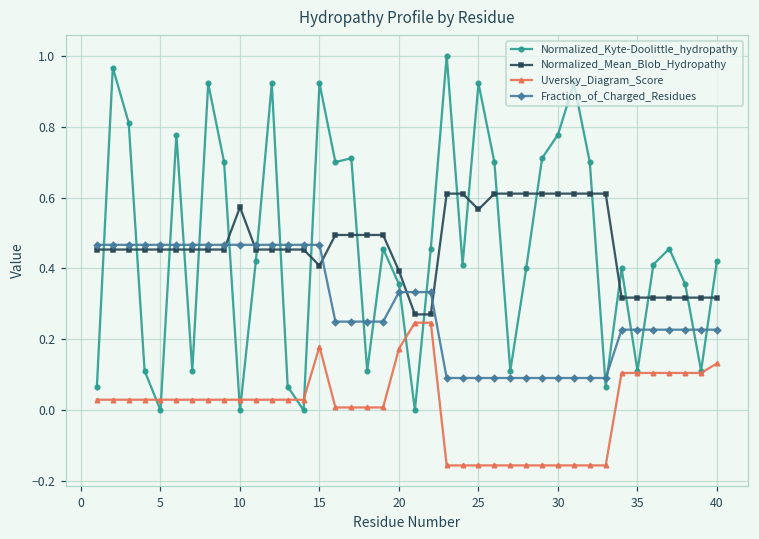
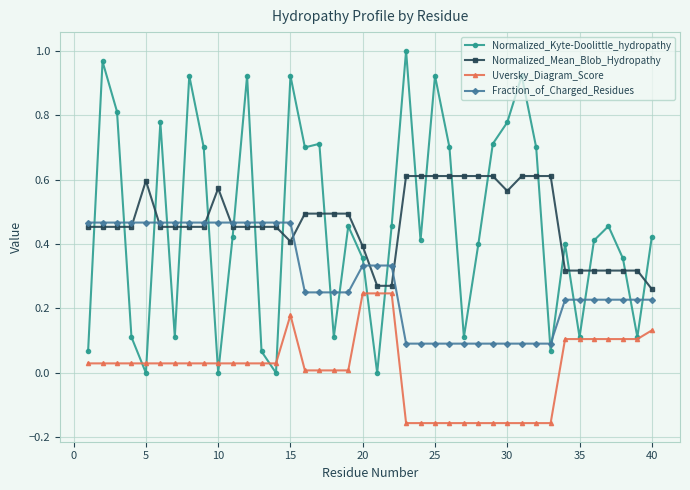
  {
    "Normalized_Mean_Blob_Hydropathy": {
-     "5": 0.45,
+     "5": 0.60,
      "10": 0.57,
      "15": 0.41,
      "20": 0.39,
-     "25": 0.57,
-     "30": 0.61,
+     "25": 0.61,
+     "30": 0.56,
      "35": 0.32,
-     "40": 0.32
+     "40": 0.26
    },
    "Uversky_Diagram_Score": {
      "5": 0.03,
      "10": 0.03,
      "15": 0.18,
-     "20": 0.17,
+     "20": 0.25,
      "25": -0.16,
      "30": -0.16,
      "40": 0.13
    }
  }
